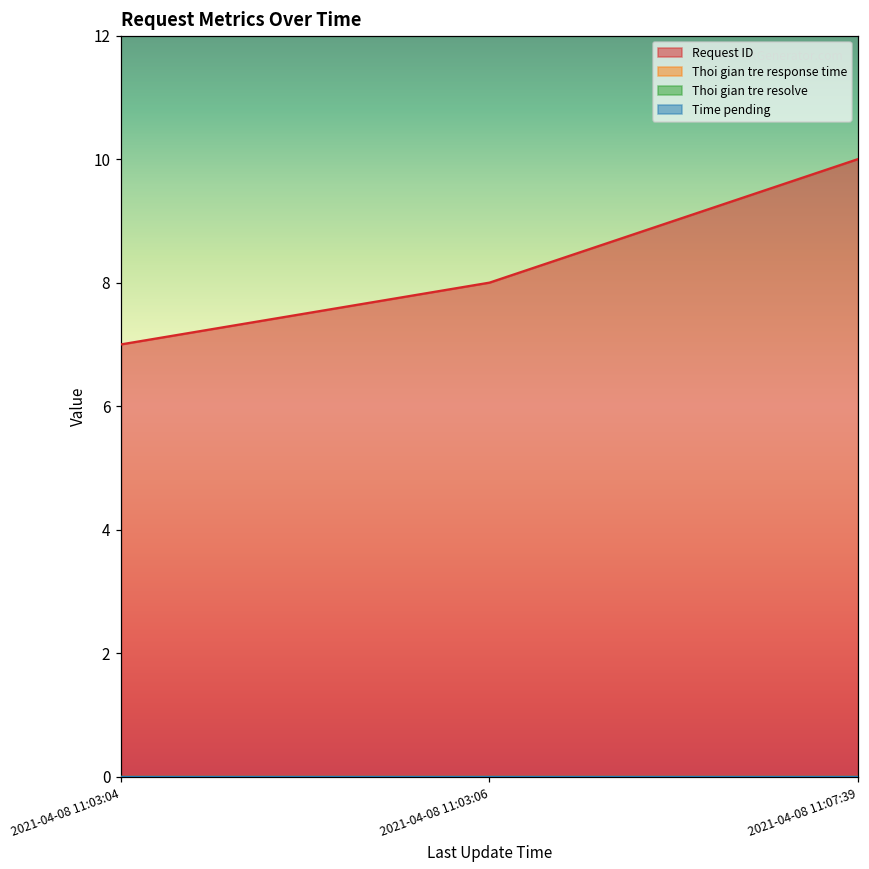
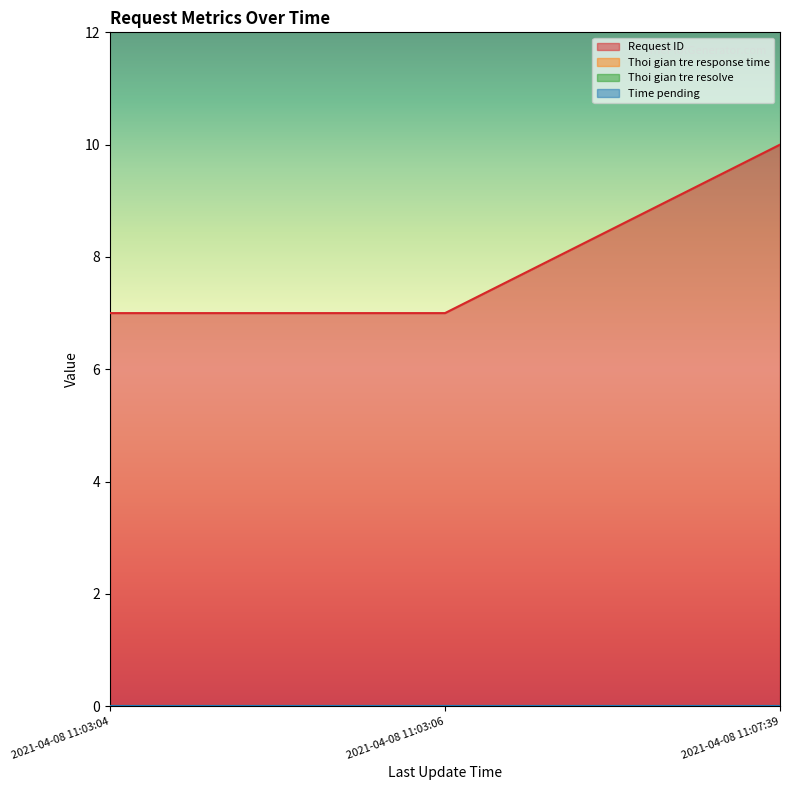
  {
    "Request ID": {
      "2021-04-08 11:03:04": 7,
-     "2021-04-08 11:03:06": 8,
+     "2021-04-08 11:03:06": 7,
      "2021-04-08 11:07:39": 10
    },
    "Time pending": {
      "2021-04-08 11:03:04": 0,
      "2021-04-08 11:03:06": 0,
      "2021-04-08 11:07:39": 0
    }
  }
